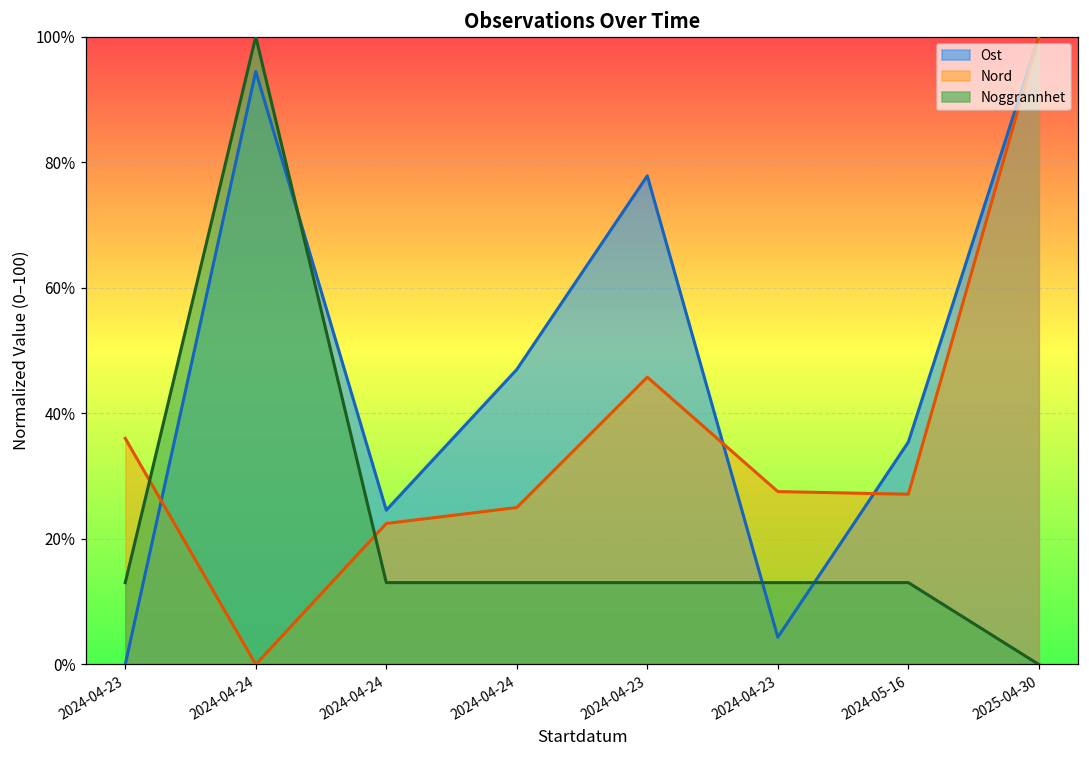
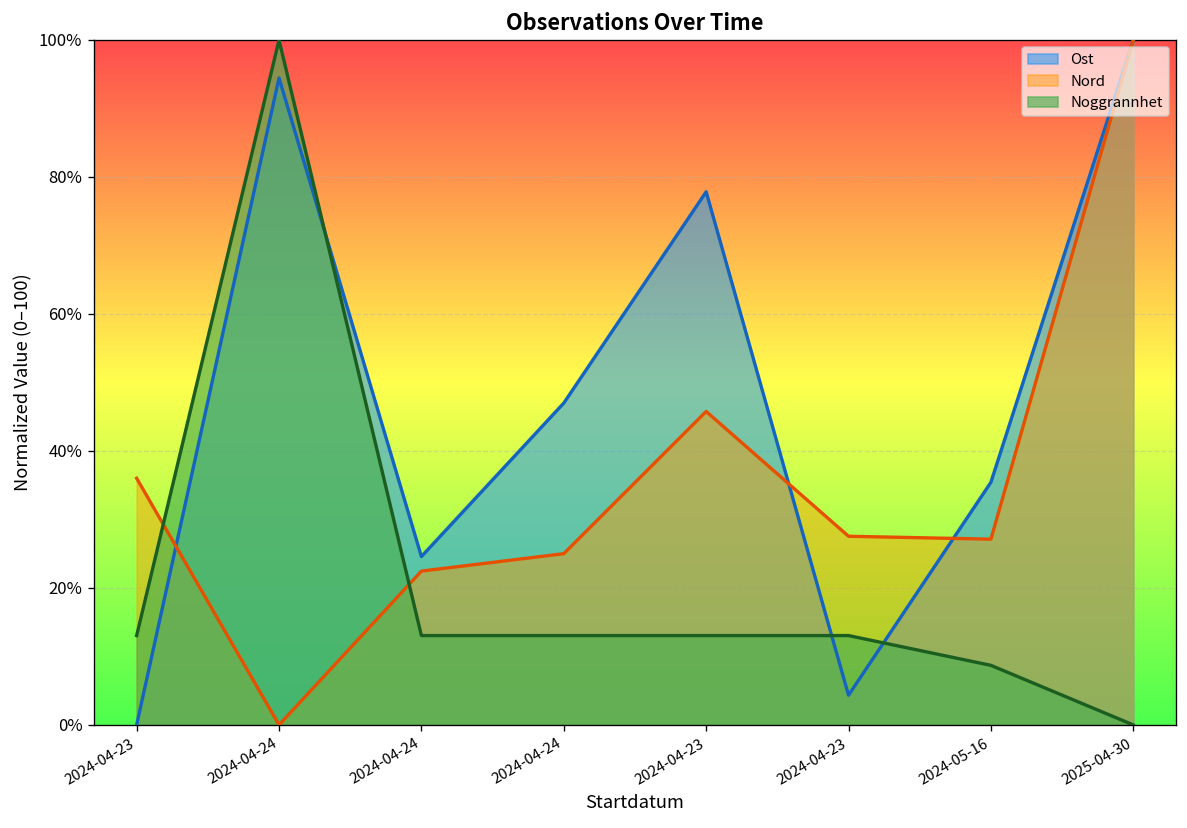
  {
    "Ost": {
      "2024-05-16": "35%"
    },
    "Nord": {
      "2024-05-16": "27%"
    },
    "Noggrannhet": {
-     "2024-05-16": "13%",
+     "2024-05-16": "9%",
      "2025-04-30": "0%"
    }
  }
